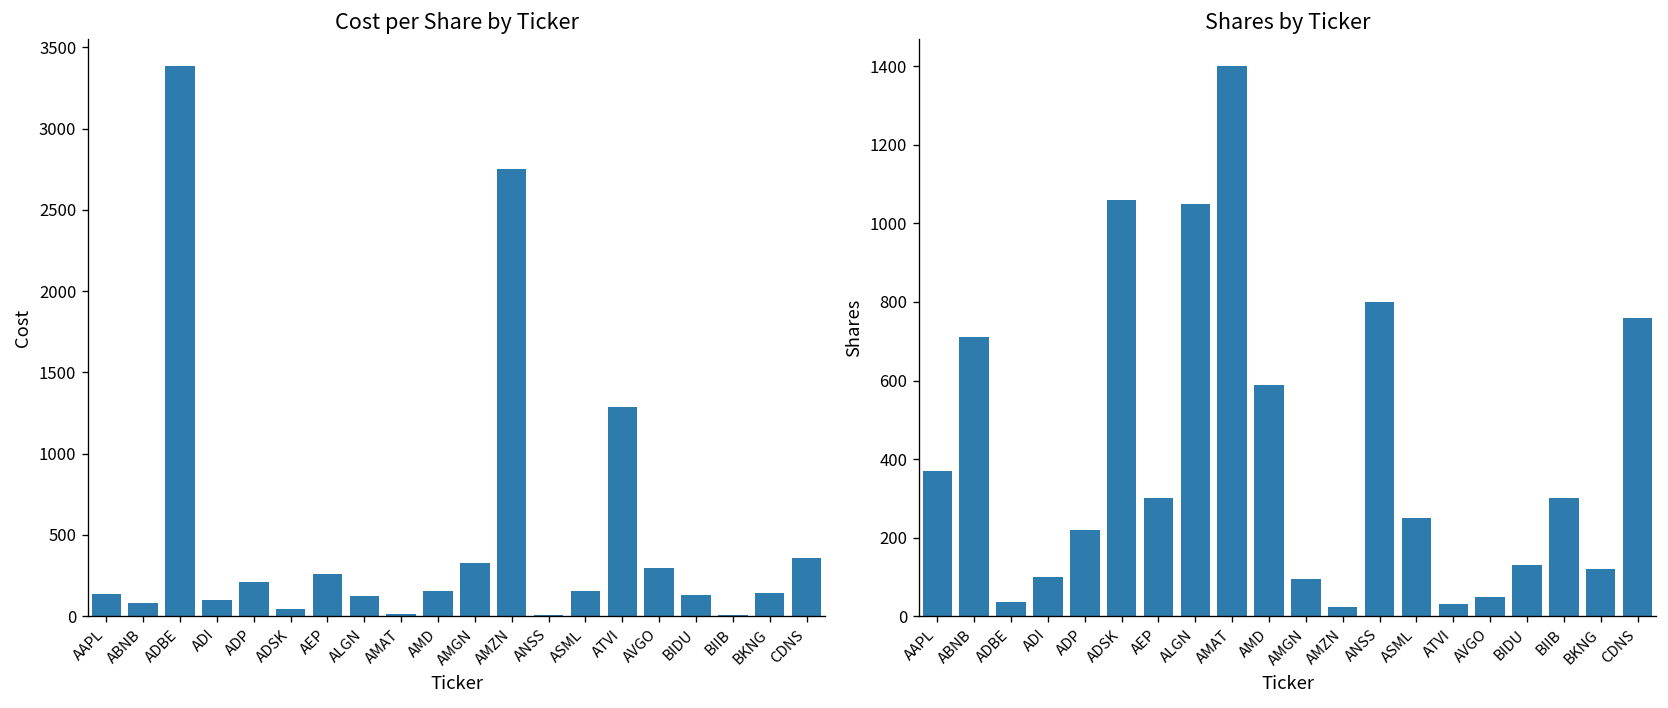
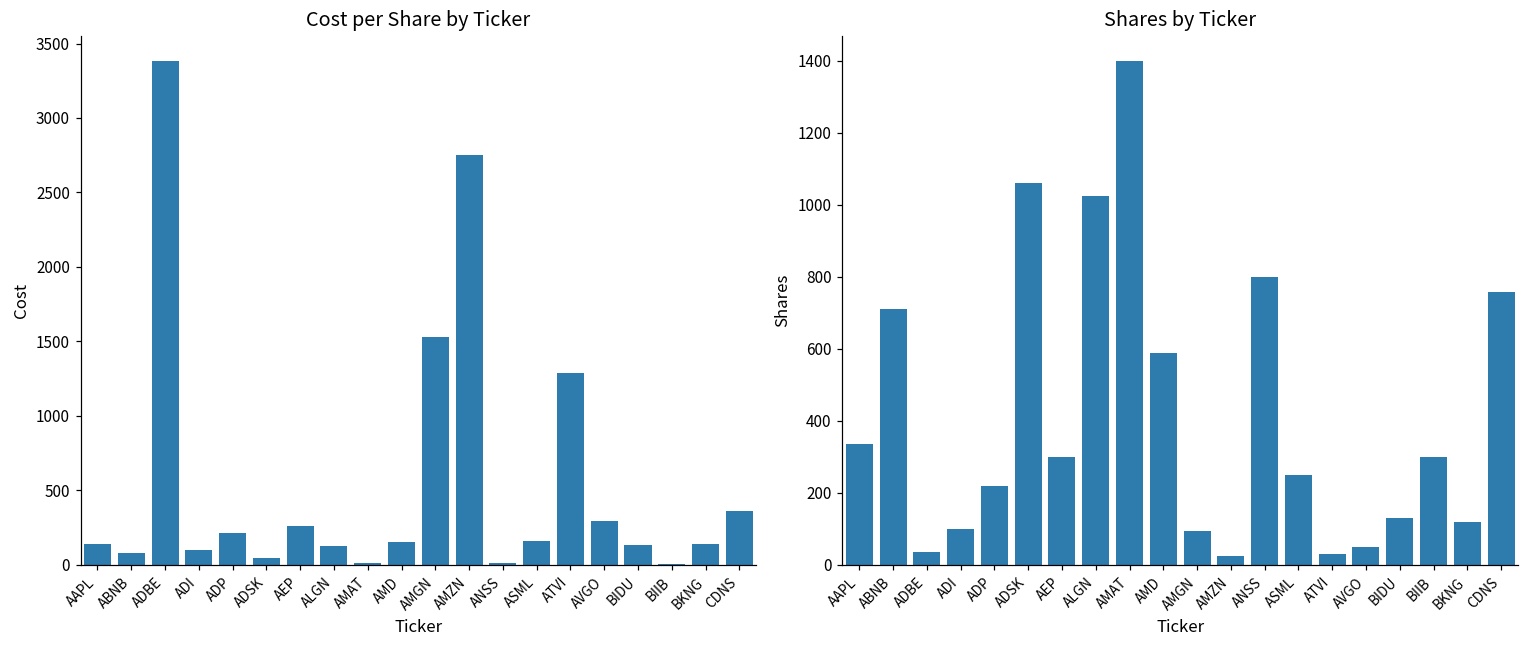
  {
    "Cost per Share by Ticker": {
      "AAPL": 140,
      "ABNB": 80,
      "ADBE": 3380,
      "ADI": 100,
      "ADP": 210,
      "ADSK": 40,
      "AEP": 260,
      "ALGN": 120,
      "AMD": 150,
-     "AMGN": 320,
+     "AMGN": 1530,
      "AMZN": 2750,
      "ASML": 160,
      "ATVI": 1290,
      "AVGO": 300,
      "BIDU": 130,
      "BKNG": 140,
      "CDNS": 360
    },
    "Shares by Ticker": {
-     "AAPL": 370,
+     "AAPL": 340,
      "ABNB": 710,
      "ADBE": 40,
      "ADI": 100,
      "ADP": 220,
      "ADSK": 1060,
      "AEP": 300,
-     "ALGN": 1050,
+     "ALGN": 1020,
      "AMAT": 1400,
      "AMD": 590,
      "AMGN": 100,
      "AMZN": 20,
      "ANSS": 800,
      "ASML": 250,
      "ATVI": 30,
      "AVGO": 50,
      "BIDU": 130,
      "BIIB": 300,
      "BKNG": 120,
      "CDNS": 760
    }
  }
